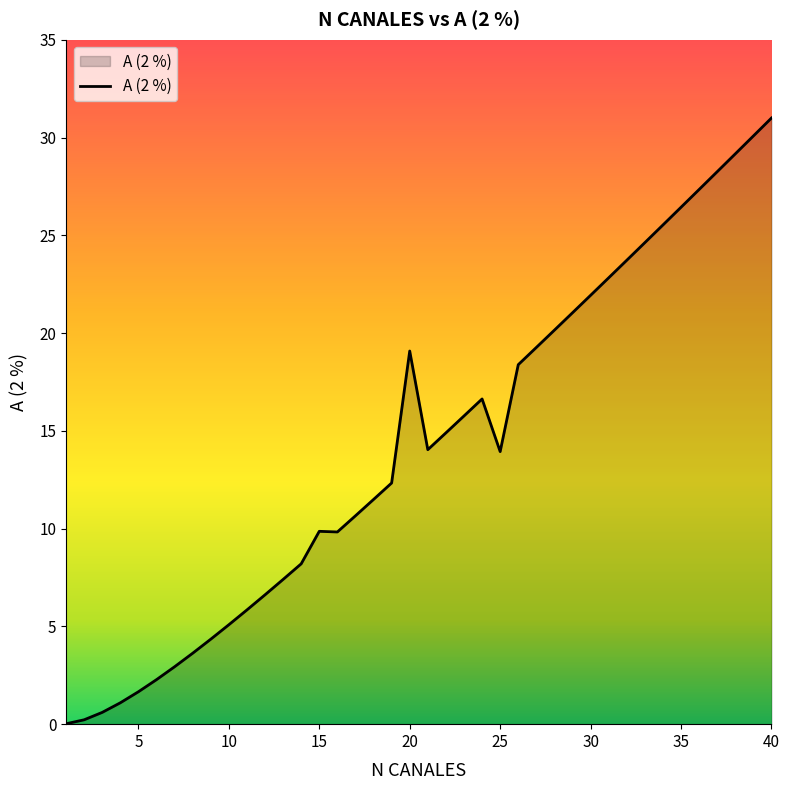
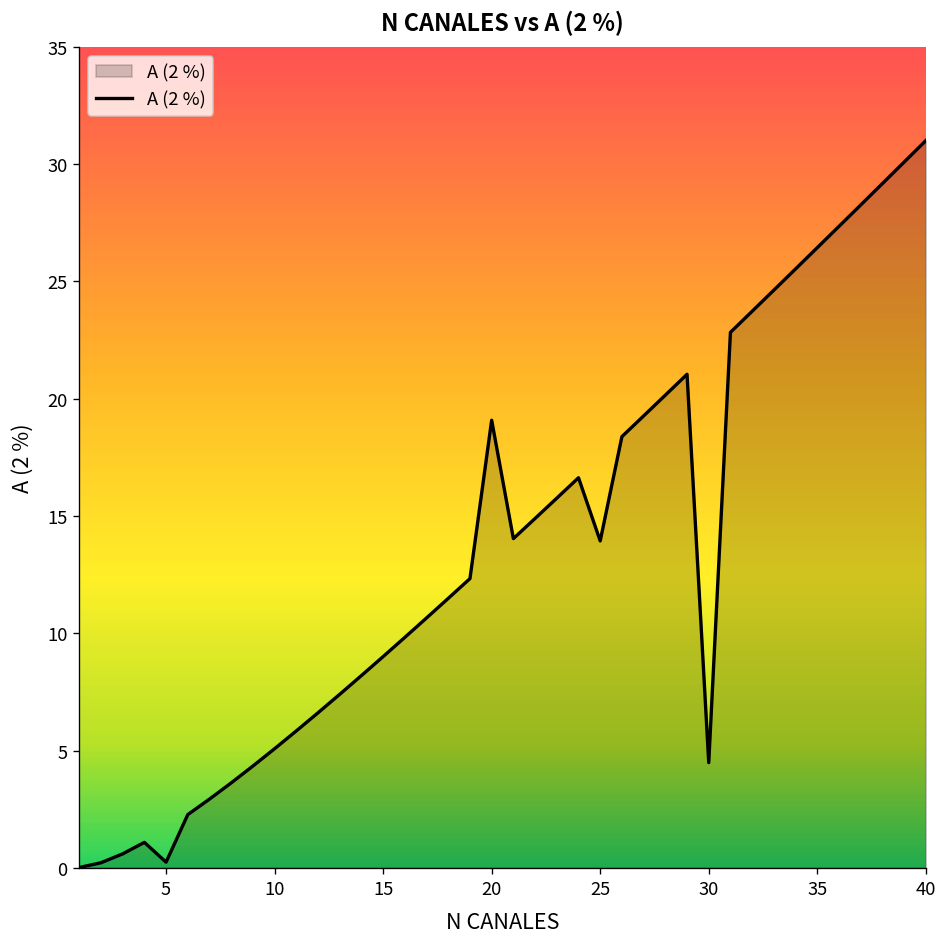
  {
-   "5": 1.7,
+   "5": 0.2,
    "10": 5.1,
-   "15": 9.9,
+   "15": 9.0,
    "20": 19.1,
    "25": 13.9,
-   "30": 21.9,
+   "30": 4.5,
    "35": 26.4,
    "40": 31.0
  }
